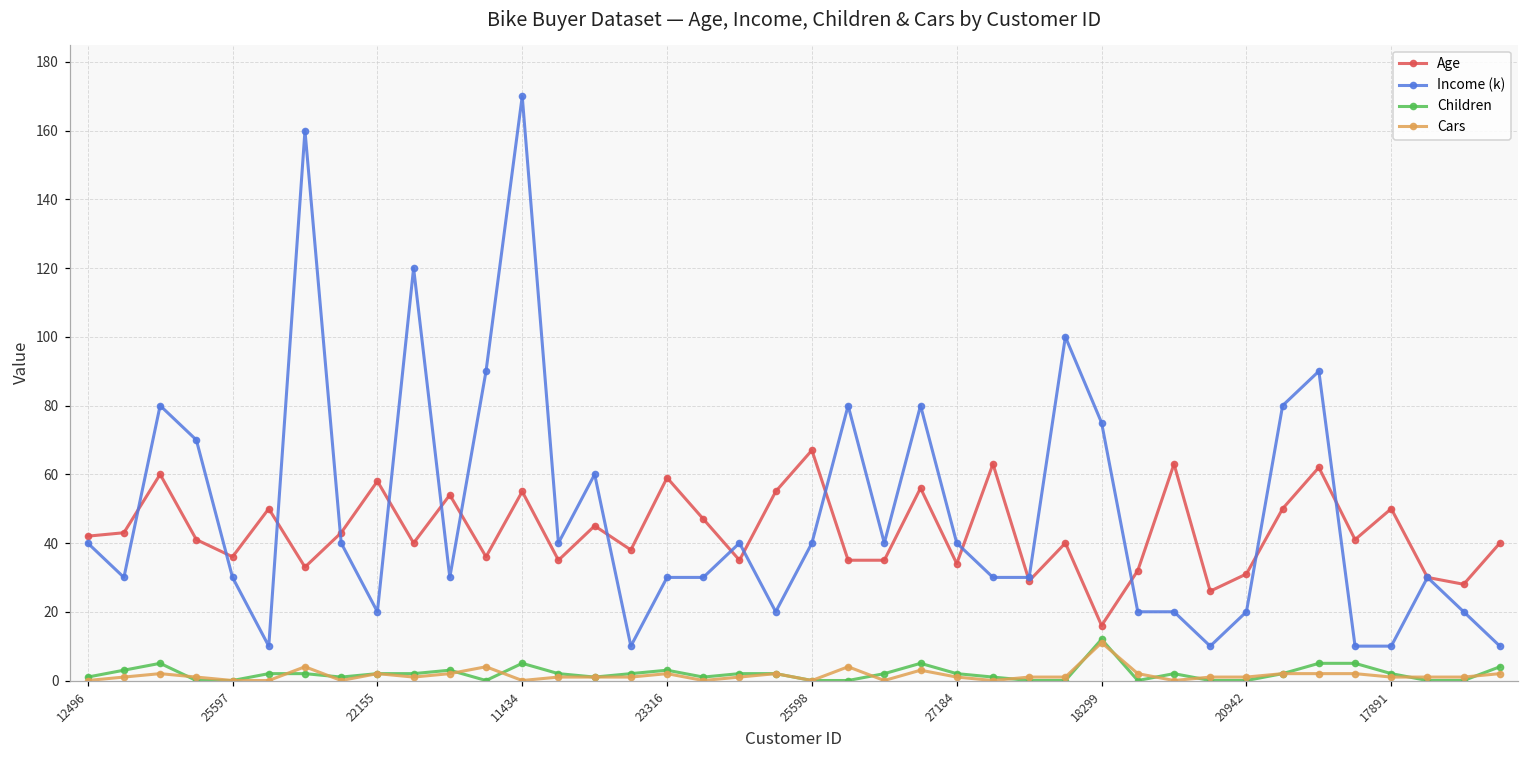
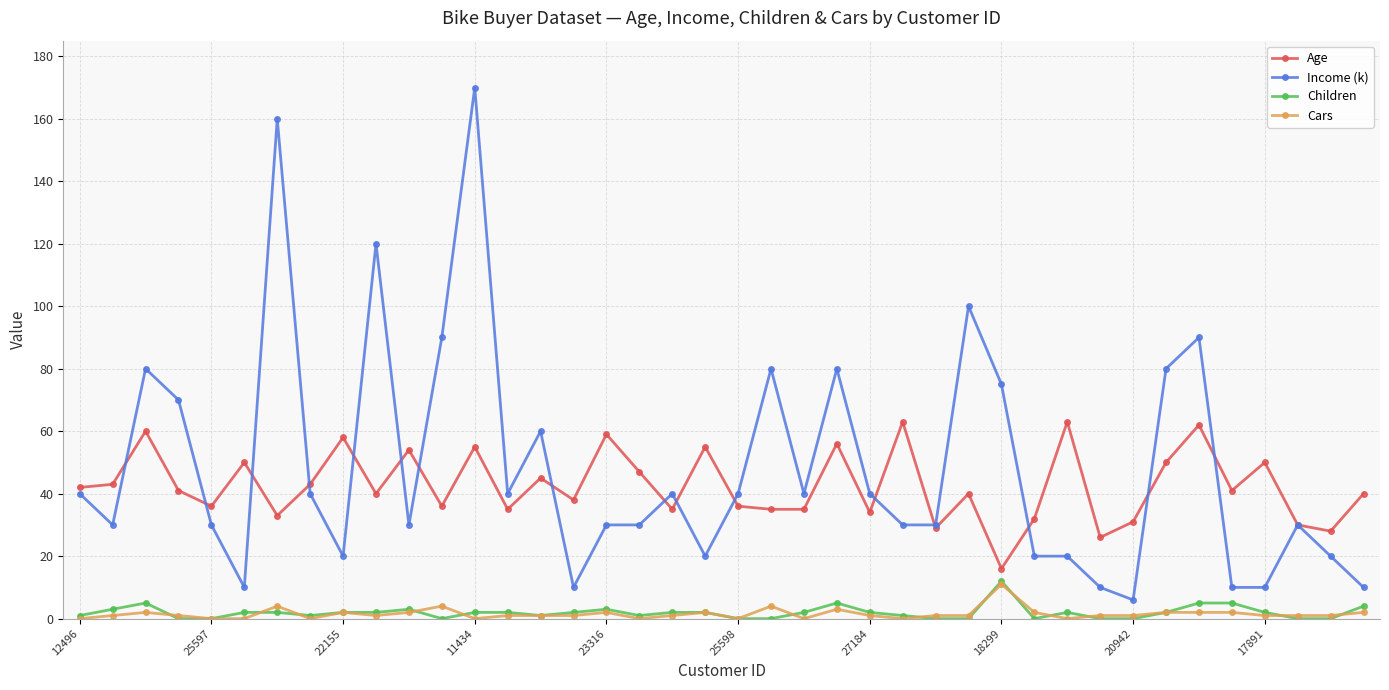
  {
    "Age": {
      "12496": 42,
      "25597": 36,
      "22155": 58,
      "11434": 55,
      "23316": 59,
-     "25598": 67,
+     "25598": 36,
      "27184": 34,
      "18299": 16,
      "20942": 31,
      "17891": 50
    },
    "Income (k)": {
      "12496": 40,
      "25597": 30,
      "22155": 20,
      "11434": 170,
      "23316": 30,
      "25598": 40,
      "27184": 40,
      "18299": 75,
-     "20942": 20,
+     "20942": 6,
      "17891": 10
    },
    "Children": {
      "12496": 1,
-     "11434": 5,
+     "11434": 2,
      "23316": 3,
      "27184": 2,
      "18299": 12,
      "20942": 0,
      "17891": 2
    },
    "Cars": {
      "12496": 0,
      "11434": 0,
      "23316": 2,
      "27184": 1,
      "18299": 11,
      "20942": 1,
      "17891": 1
    }
  }
